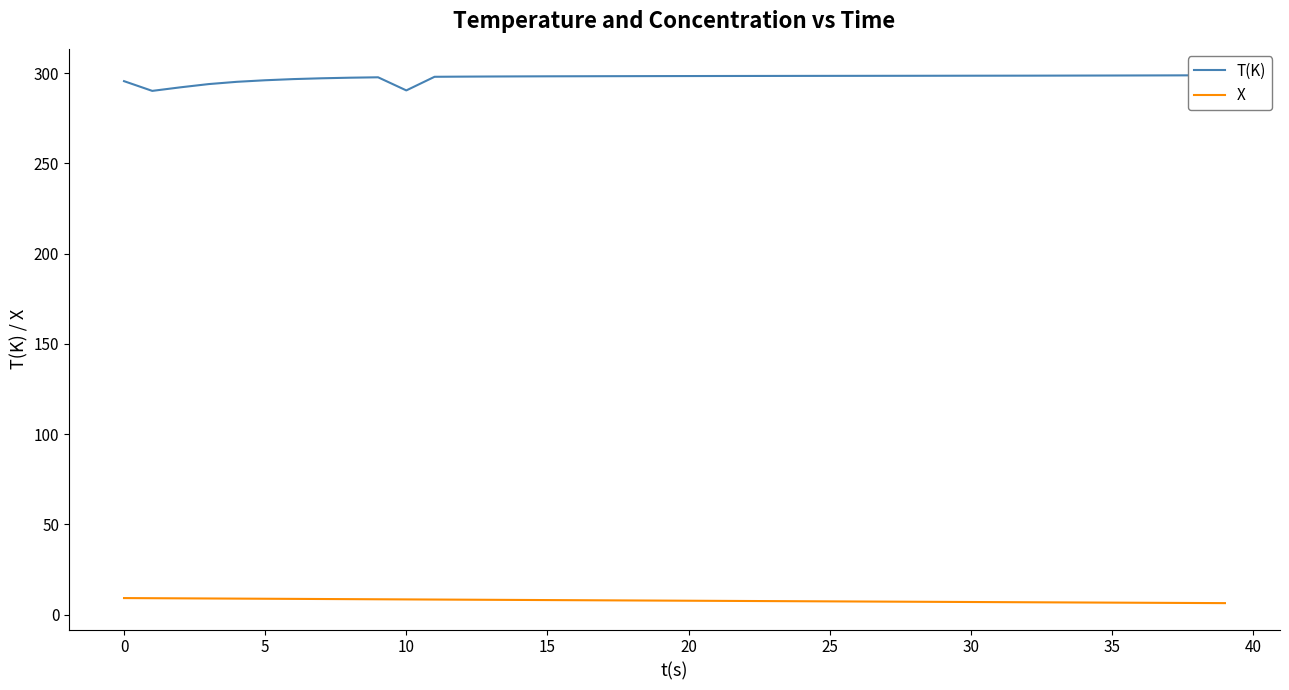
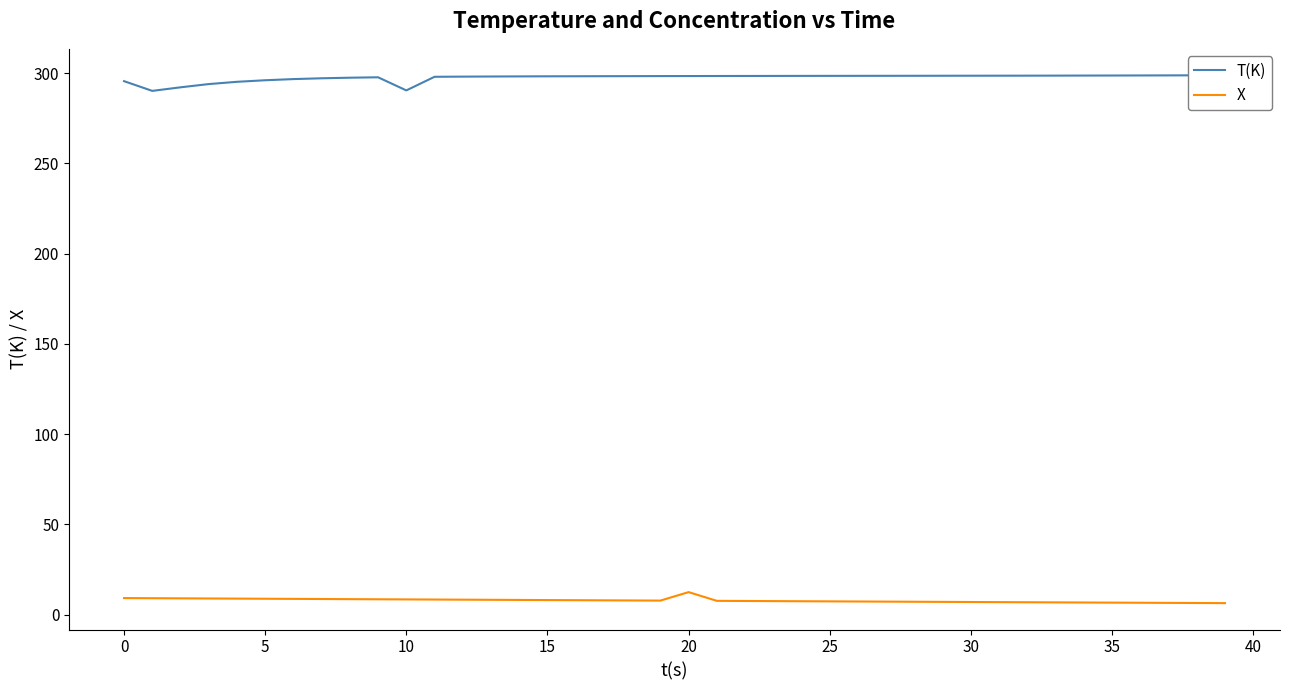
  {
    "T(K)": {
      "0": 296,
      "5": 296,
      "10": 290,
      "15": 298,
      "20": 298,
      "25": 299,
      "30": 299,
      "35": 299
    },
    "X": {
      "0": 9,
      "5": 9,
      "10": 8,
      "15": 8,
-     "20": 8,
+     "20": 12,
      "25": 7,
      "30": 7,
      "35": 7
    }
  }
